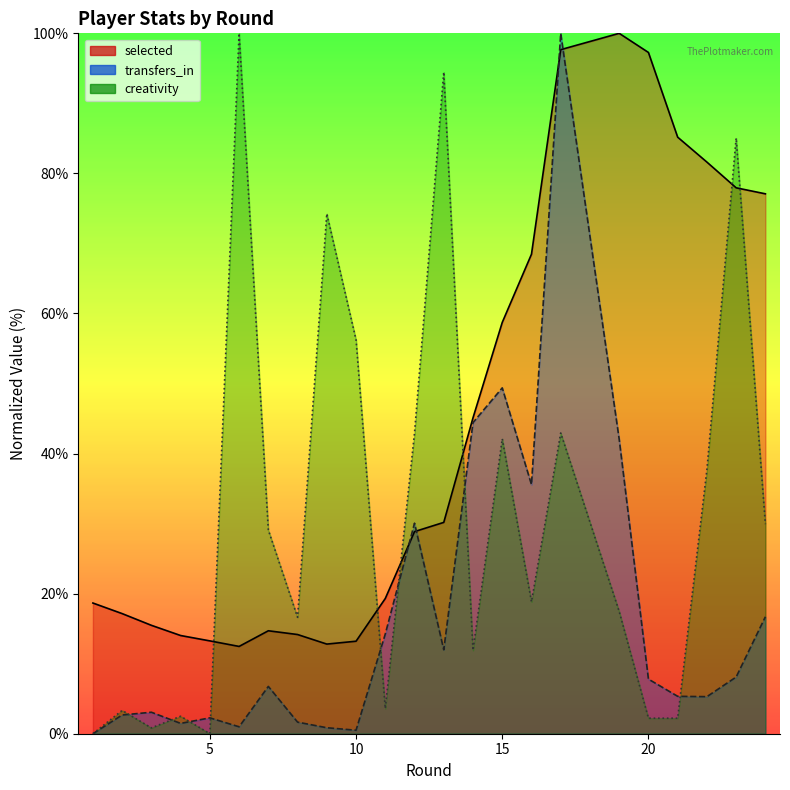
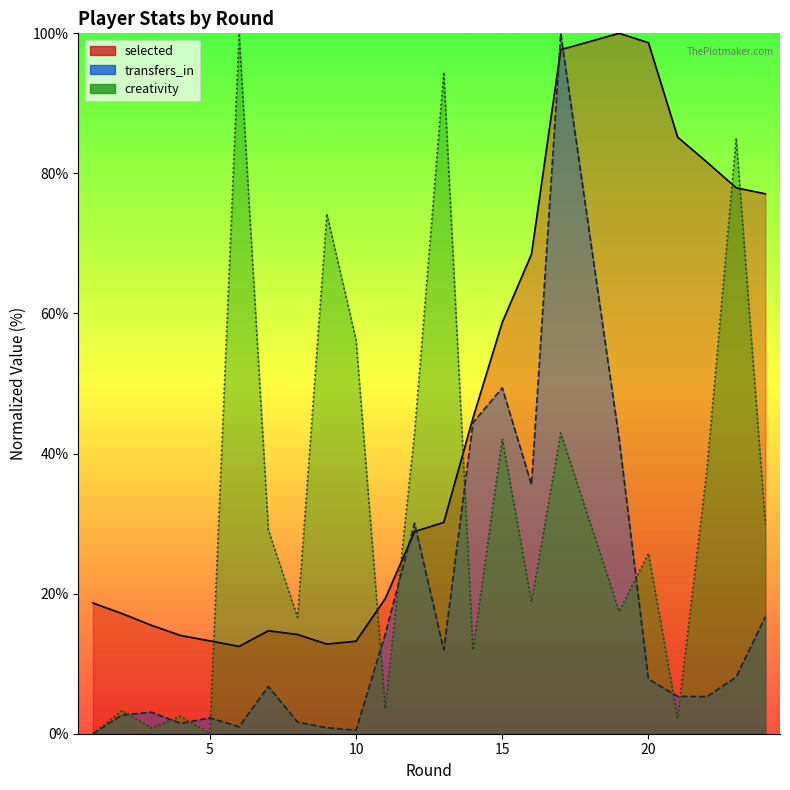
  {
    "selected": {
      "5": "13%",
      "10": "13%",
      "15": "59%",
-     "20": "97%"
+     "20": "99%"
    },
    "transfers_in": {
      "5": "2%",
      "10": "0%",
      "15": "49%",
      "20": "8%"
    },
    "creativity": {
      "5": "0%",
      "10": "56%",
      "15": "42%",
-     "20": "2%"
+     "20": "26%"
    }
  }
